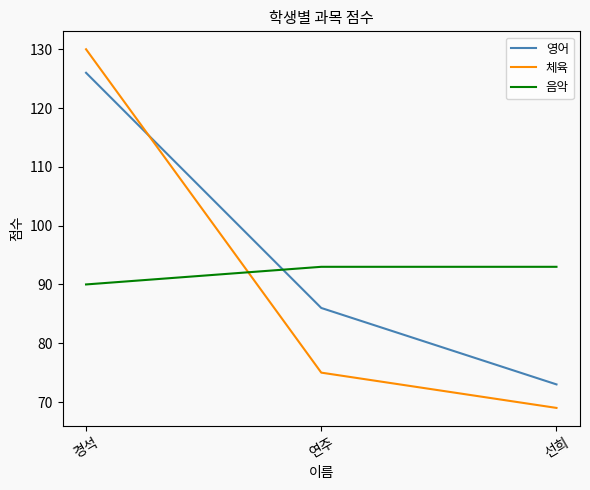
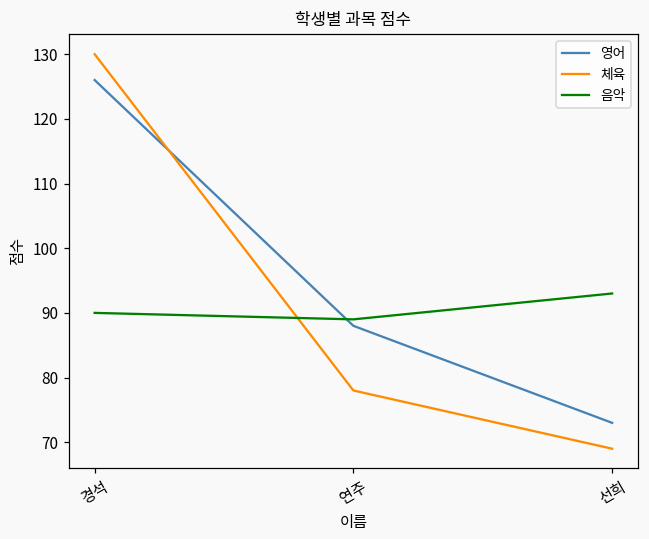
  {
    "영어": {
      "경석": 126,
-     "연주": 86,
+     "연주": 88,
      "선희": 73
    },
    "체육": {
      "경석": 130,
-     "연주": 75,
+     "연주": 78,
      "선희": 69
    },
    "음악": {
      "경석": 90,
-     "연주": 93,
+     "연주": 89,
      "선희": 93
    }
  }
